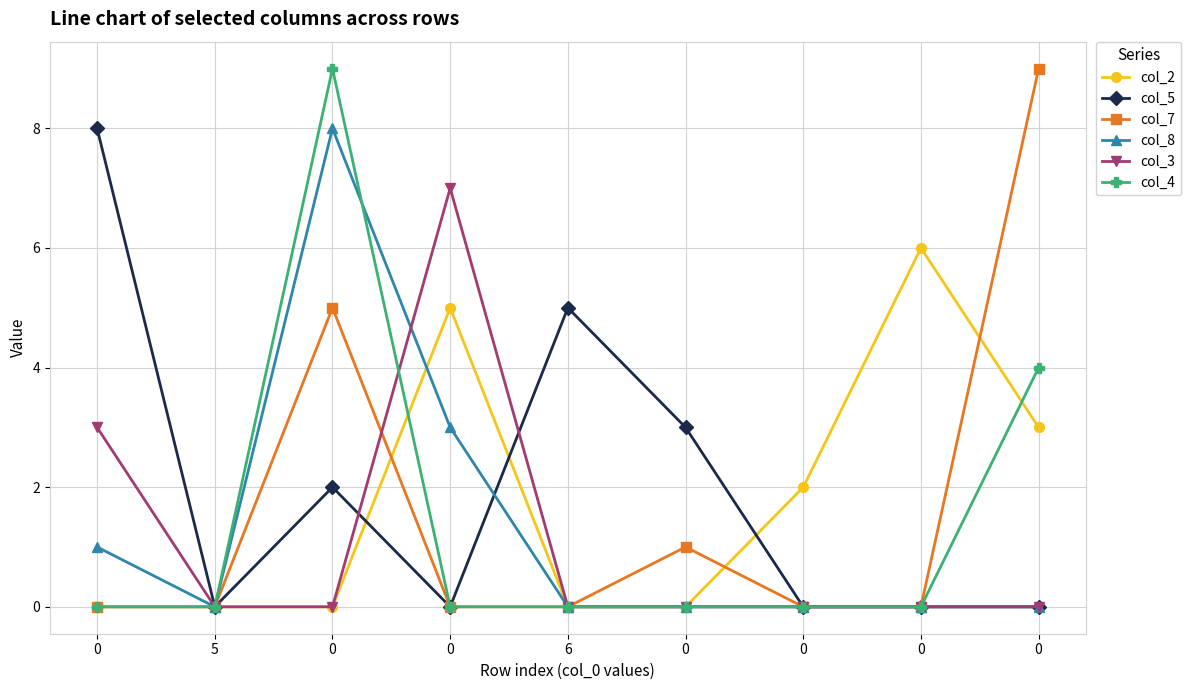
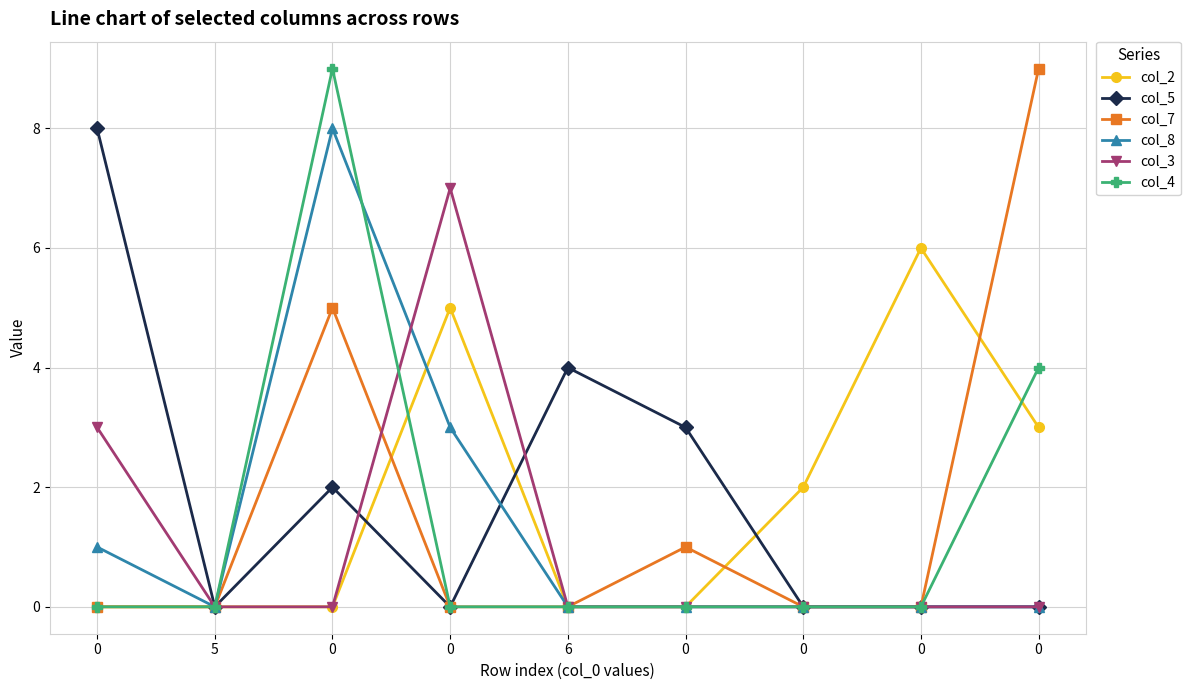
  {
    "col_5": {
-     "6": 5
+     "6": 4
    }
  }
